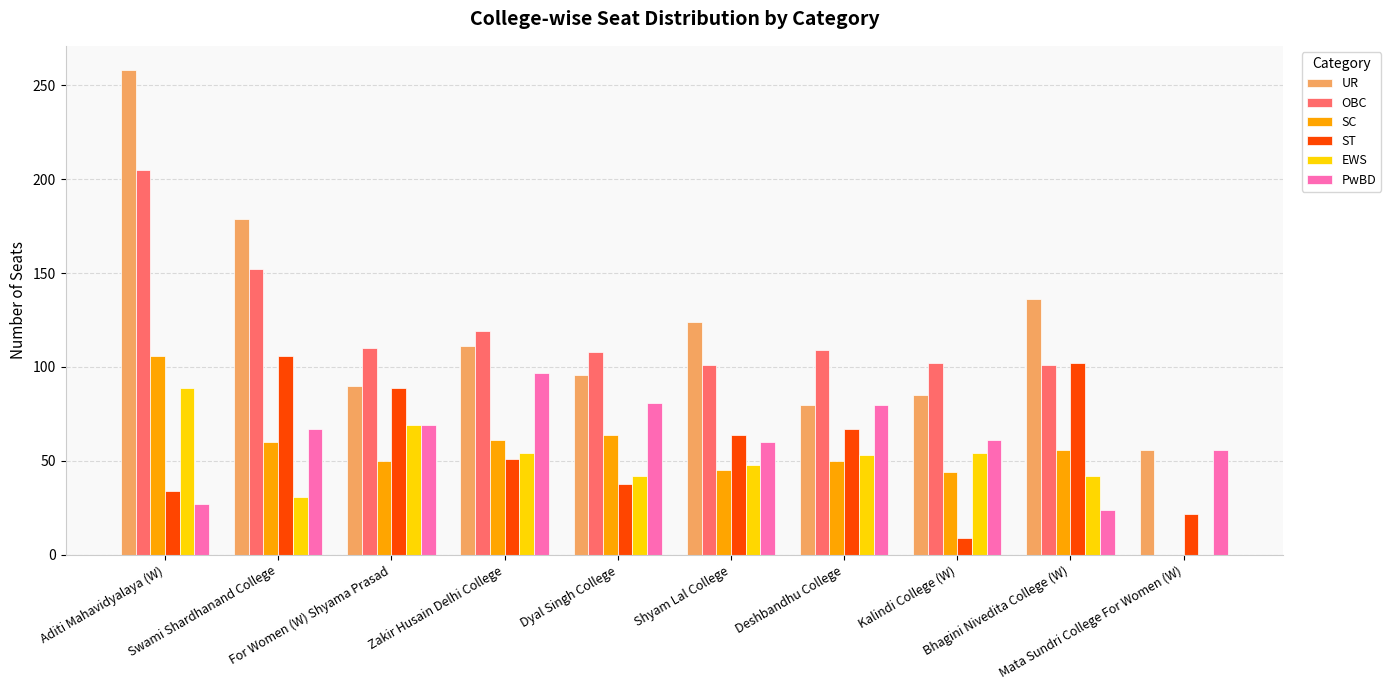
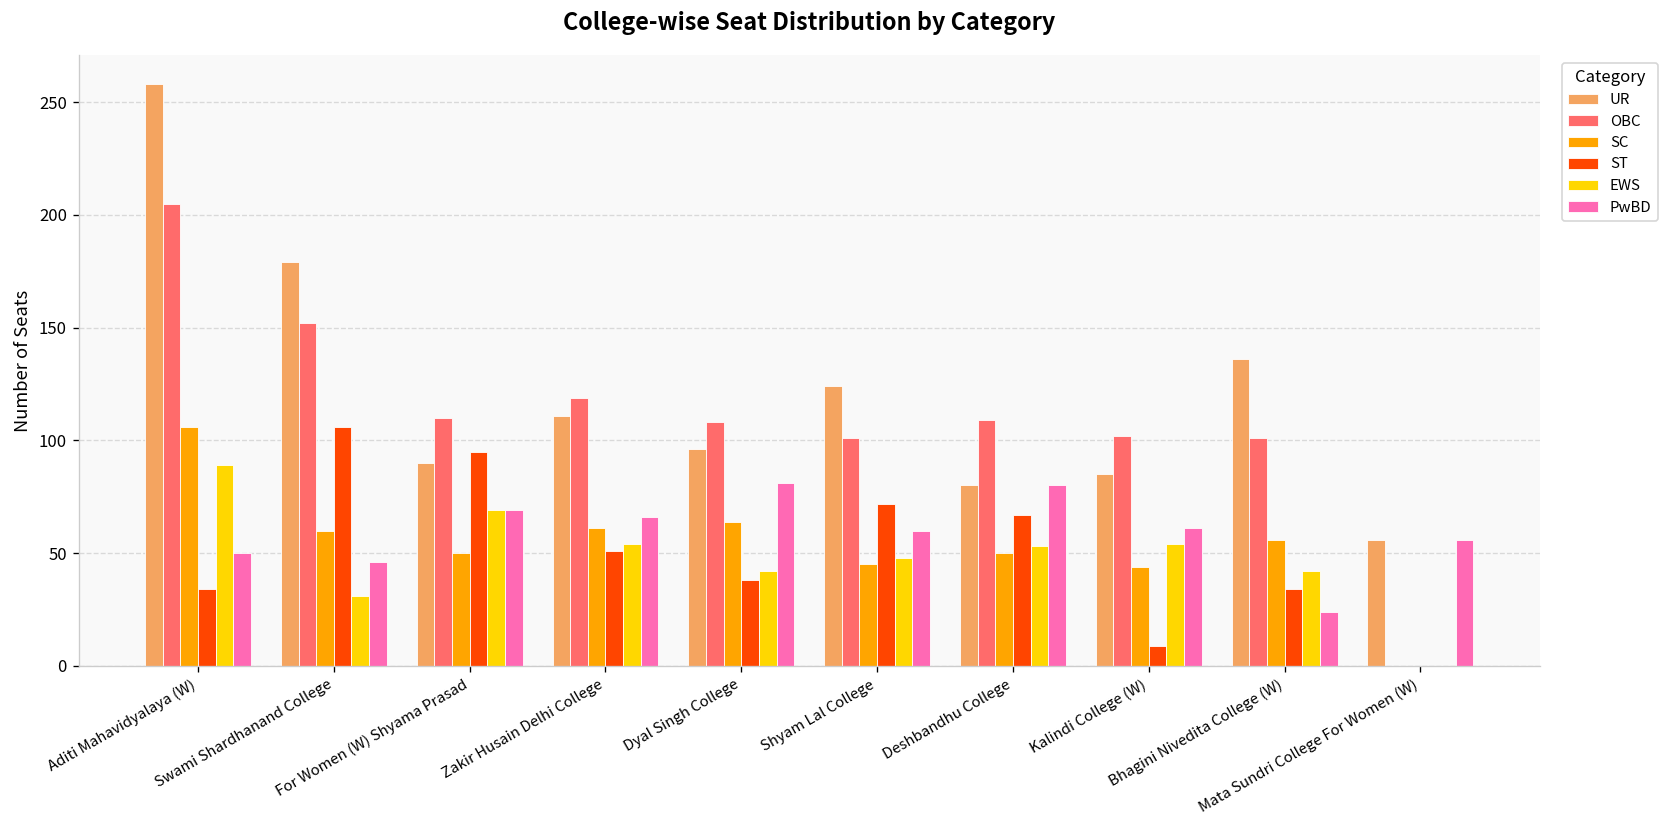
  {
    "ST": {
      "Aditi Mahavidyalaya (W)": 34,
      "Swami Shardhanand College": 106,
-     "For Women (W) Shyama Prasad": 89,
+     "For Women (W) Shyama Prasad": 95,
      "Zakir Husain Delhi College": 51,
      "Dyal Singh College": 38,
-     "Shyam Lal College": 64,
+     "Shyam Lal College": 72,
      "Deshbandhu College": 67,
      "Kalindi College (W)": 9,
-     "Bhagini Nivedita College (W)": 102,
-     "Mata Sundri College For Women (W)": 22
+     "Bhagini Nivedita College (W)": 34,
+     "Mata Sundri College For Women (W)": 0
    },
    "PwBD": {
-     "Aditi Mahavidyalaya (W)": 27,
-     "Swami Shardhanand College": 67,
+     "Aditi Mahavidyalaya (W)": 50,
+     "Swami Shardhanand College": 46,
      "For Women (W) Shyama Prasad": 69,
-     "Zakir Husain Delhi College": 97,
+     "Zakir Husain Delhi College": 66,
      "Dyal Singh College": 81,
      "Shyam Lal College": 60,
      "Deshbandhu College": 80,
      "Kalindi College (W)": 61,
      "Bhagini Nivedita College (W)": 24,
      "Mata Sundri College For Women (W)": 56
    }
  }
